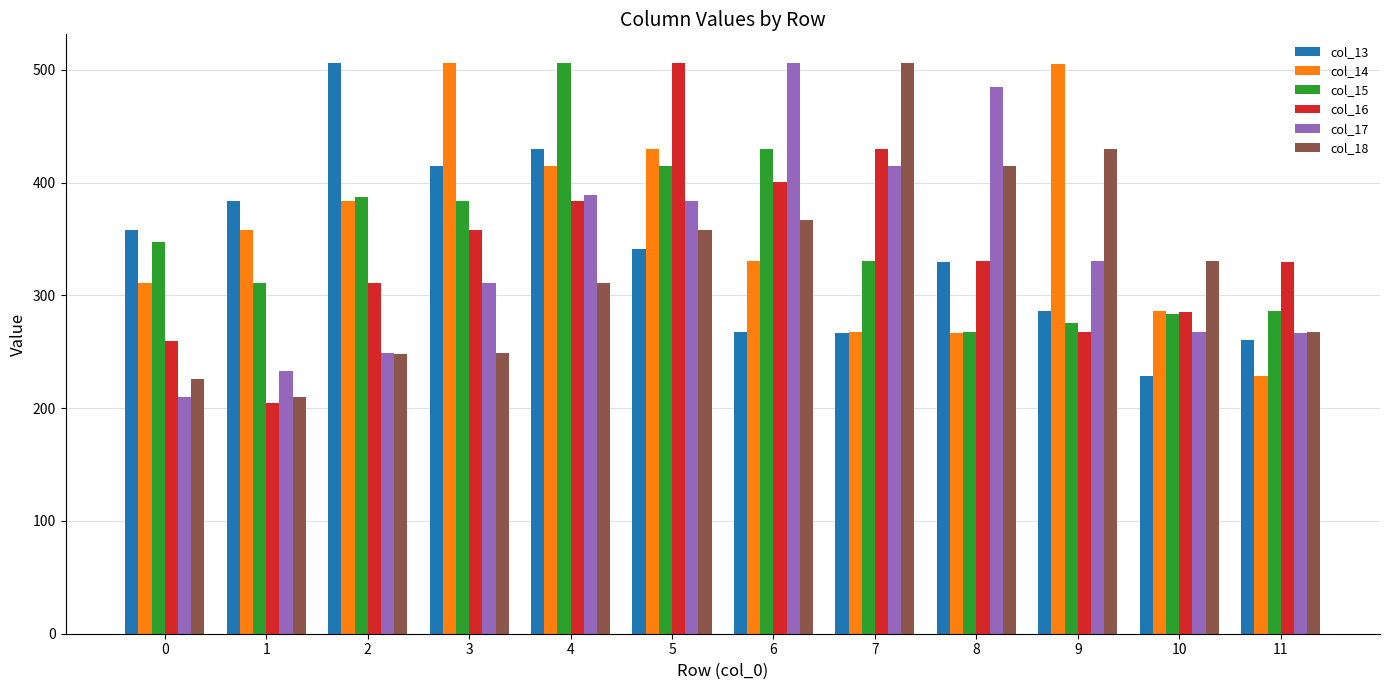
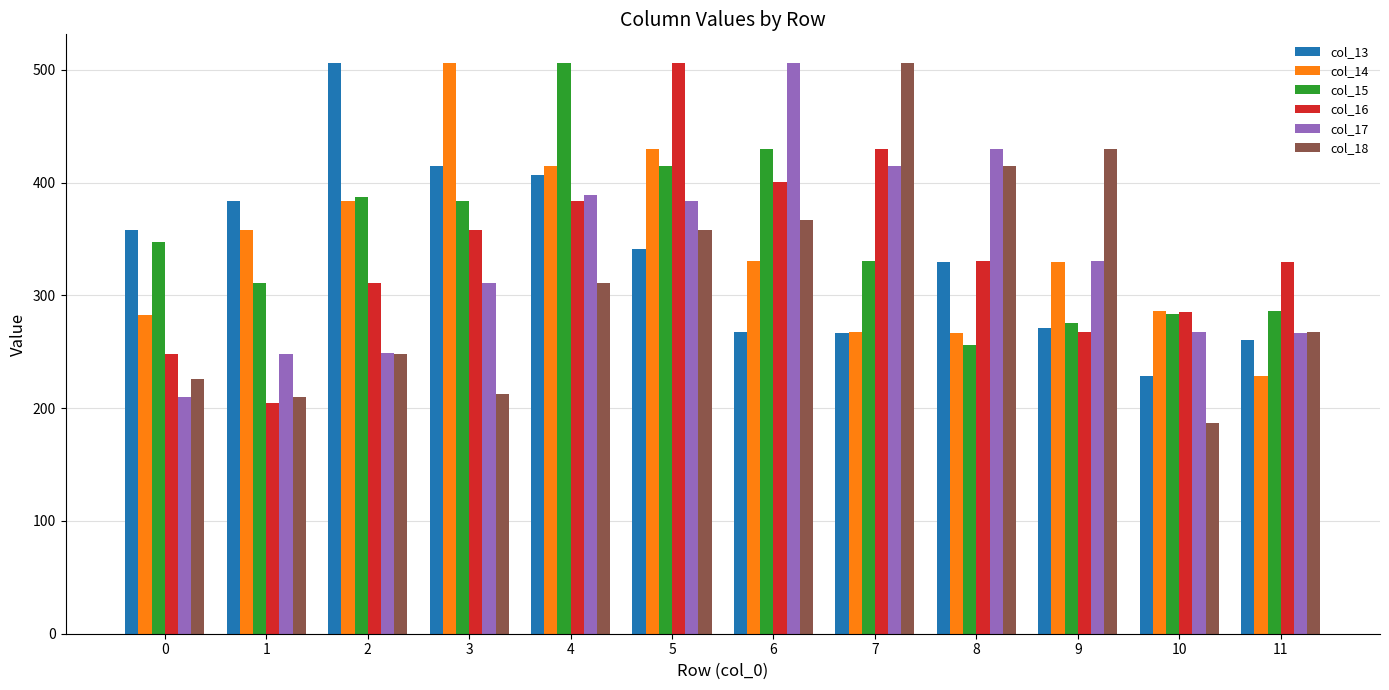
  {
    "col_13": {
      "0": 358,
      "1": 384,
      "2": 506,
      "3": 414,
-     "4": 430,
+     "4": 407,
      "5": 341,
      "6": 268,
      "7": 267,
      "8": 329,
-     "9": 286,
+     "9": 271,
      "10": 229,
      "11": 260
    },
    "col_14": {
-     "0": 311,
+     "0": 283,
      "1": 358,
      "2": 384,
      "3": 506,
      "4": 414,
      "5": 430,
      "6": 330,
      "7": 268,
      "8": 267,
-     "9": 505,
+     "9": 329,
      "10": 286,
      "11": 229
    },
    "col_15": {
      "0": 347,
      "1": 311,
      "2": 387,
      "3": 384,
      "4": 506,
      "5": 414,
      "6": 430,
      "7": 330,
-     "8": 268,
+     "8": 256,
      "9": 276,
      "10": 284,
      "11": 286
    },
    "col_16": {
-     "0": 259,
+     "0": 248,
      "1": 204,
      "2": 311,
      "3": 358,
      "4": 384,
      "5": 506,
      "6": 400,
      "7": 430,
      "8": 330,
      "9": 268,
      "10": 285,
      "11": 329
    },
    "col_17": {
      "0": 210,
-     "1": 233,
+     "1": 248,
      "2": 249,
      "3": 311,
      "4": 389,
      "5": 384,
      "6": 506,
      "7": 414,
-     "8": 485,
+     "8": 430,
      "9": 330,
      "10": 268,
      "11": 267
    },
    "col_18": {
      "0": 226,
      "1": 210,
      "2": 248,
-     "3": 249,
+     "3": 212,
      "4": 311,
      "5": 358,
      "6": 367,
      "7": 506,
      "8": 414,
      "9": 430,
-     "10": 330,
+     "10": 187,
      "11": 268
    }
  }
